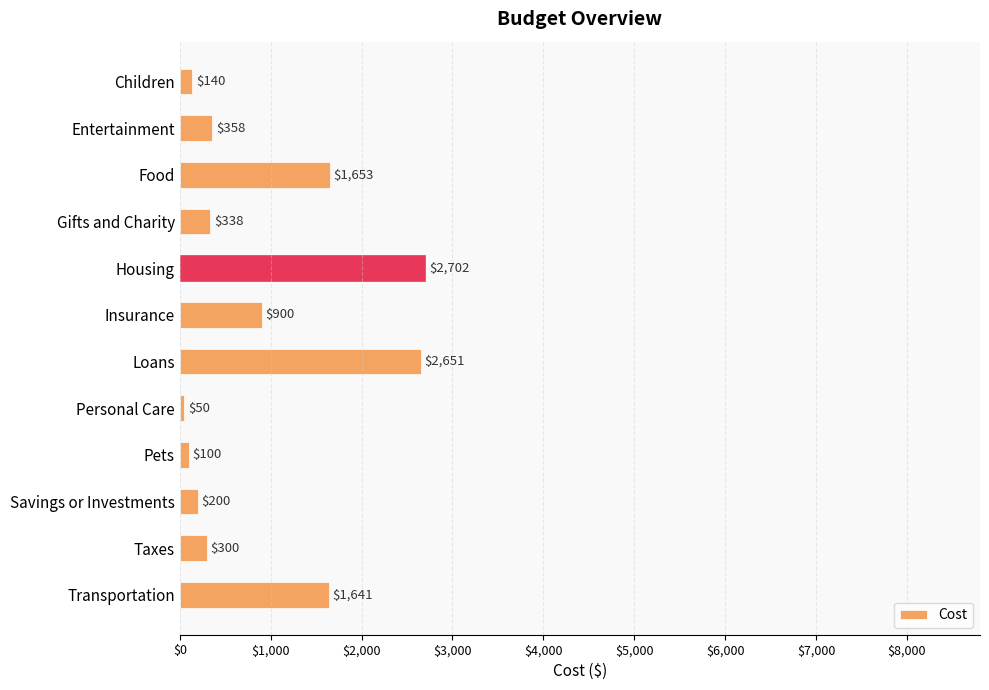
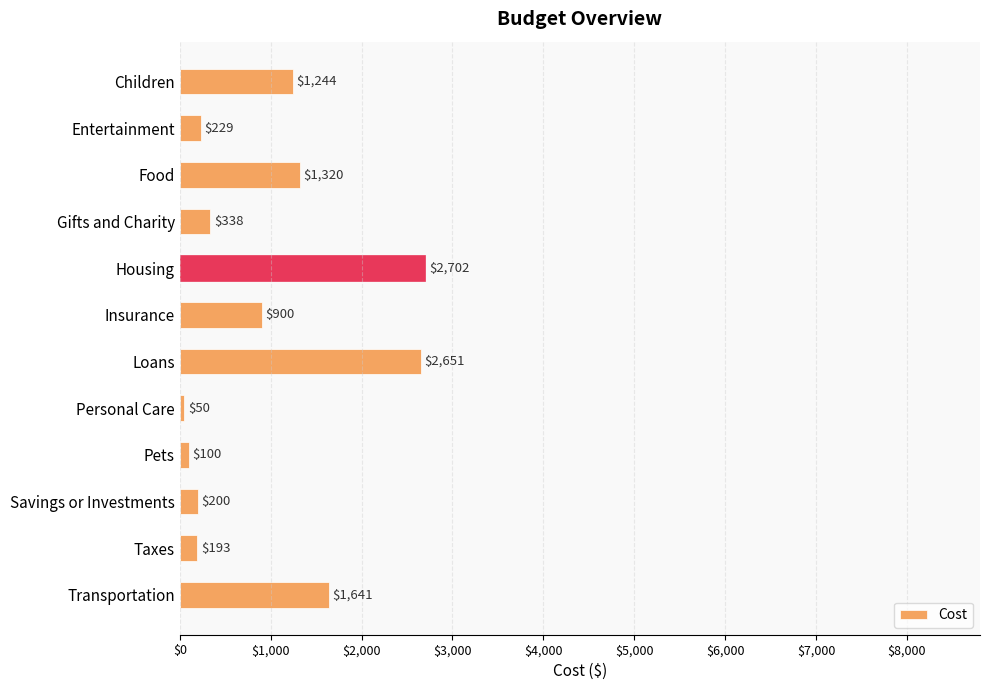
  {
-   "Children": "$140",
-   "Entertainment": "$358",
-   "Food": "$1,653",
+   "Children": "$1,244",
+   "Entertainment": "$229",
+   "Food": "$1,320",
    "Gifts and Charity": "$338",
    "Housing": "$2,702",
    "Insurance": "$900",
    "Loans": "$2,651",
    "Personal Care": "$50",
    "Pets": "$100",
    "Savings or Investments": "$200",
-   "Taxes": "$300",
+   "Taxes": "$193",
    "Transportation": "$1,641"
  }
